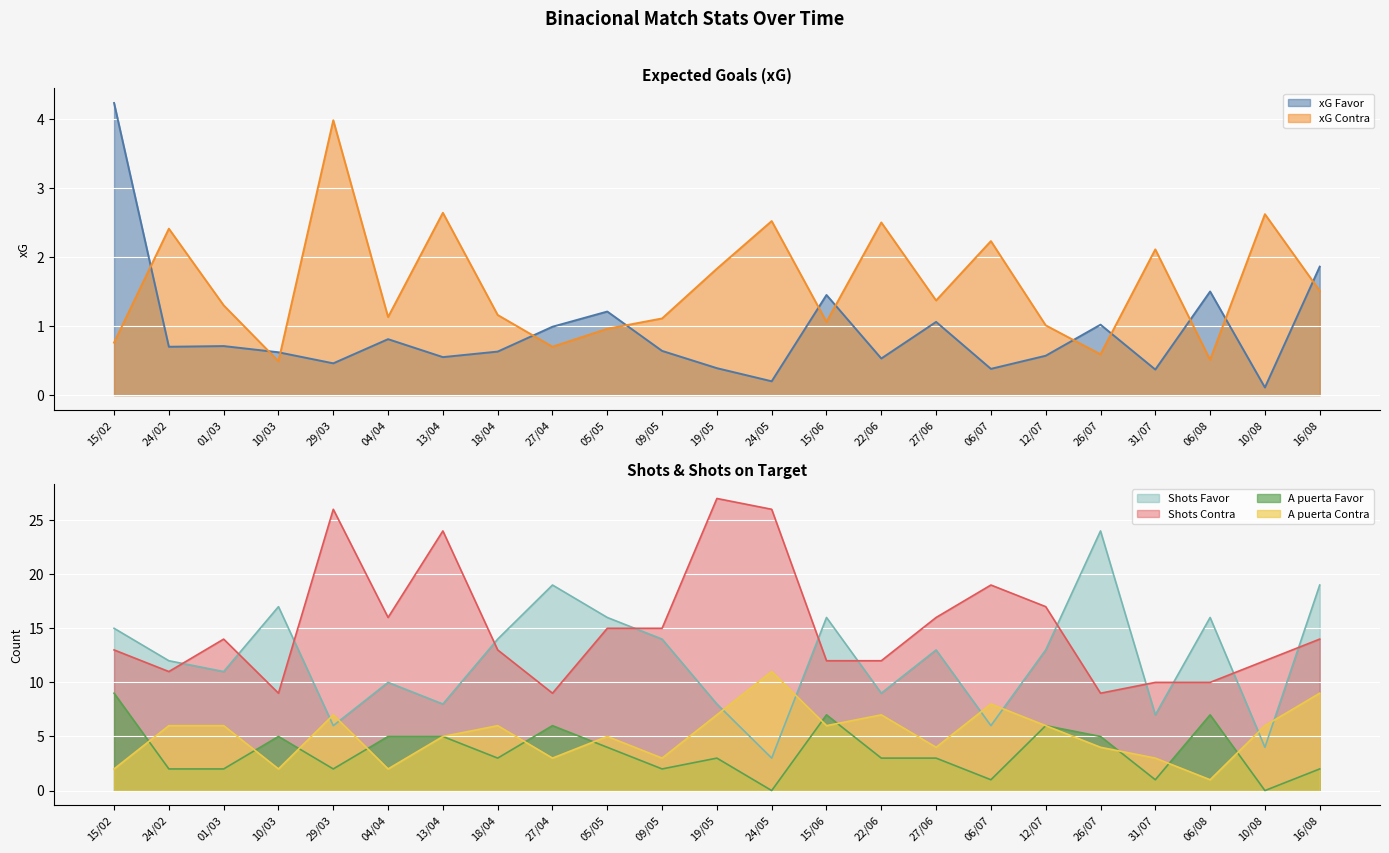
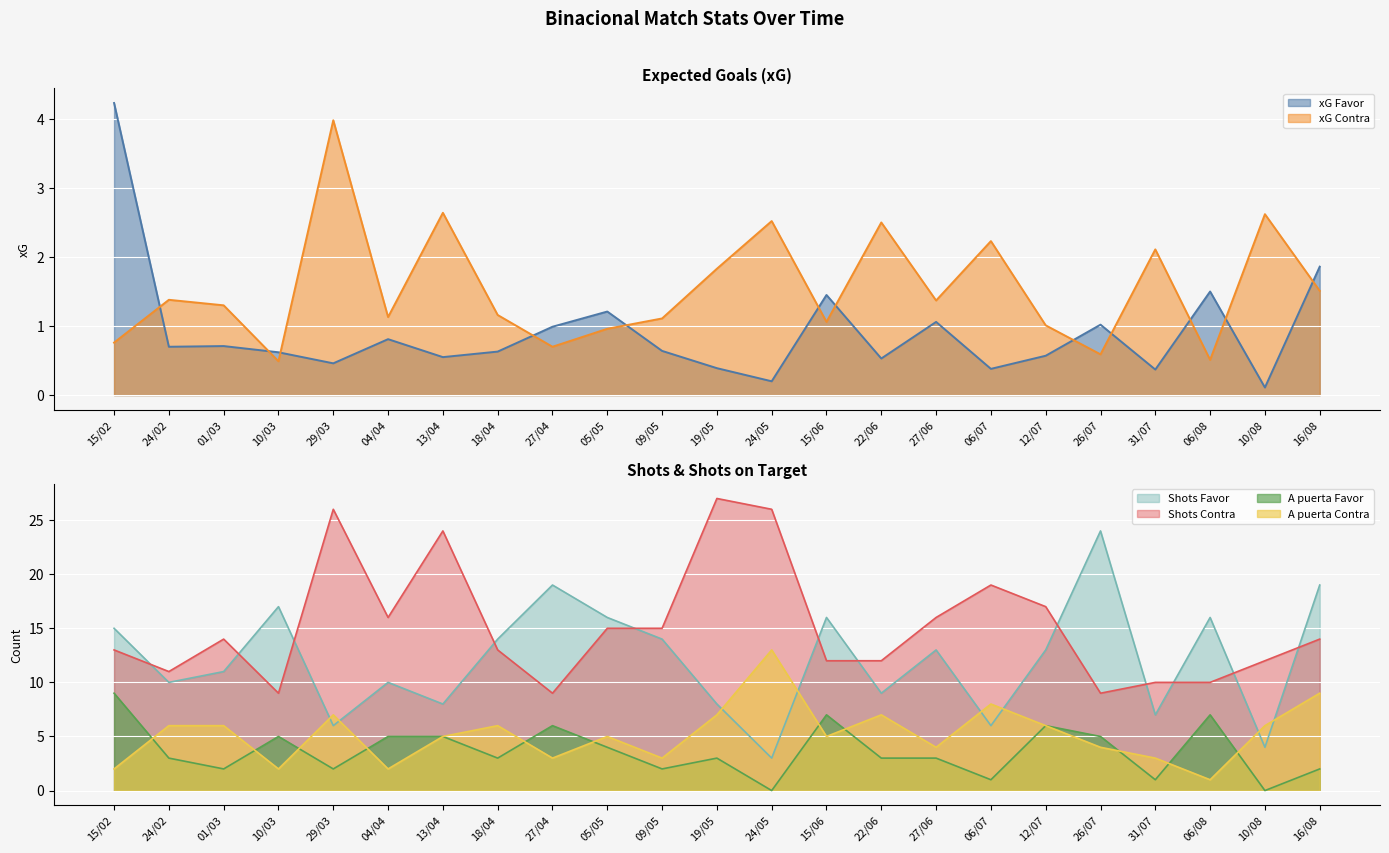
  {
    "Expected Goals (xG)": {
      "xG Favor": {
        "15/02": 4.2,
        "24/02": 0.7,
        "01/03": 0.7,
        "10/03": 0.6,
        "29/03": 0.5,
        "04/04": 0.8,
        "13/04": 0.6,
        "18/04": 0.6,
        "27/04": 1.0,
        "05/05": 1.2,
        "09/05": 0.6,
        "19/05": 0.4,
        "24/05": 0.2,
        "15/06": 1.5,
        "22/06": 0.5,
        "27/06": 1.1,
        "06/07": 0.4,
        "12/07": 0.6,
        "26/07": 1.0,
        "31/07": 0.4,
        "06/08": 1.5,
        "10/08": 0.1,
        "16/08": 1.9
      },
      "xG Contra": {
        "15/02": 0.8,
-       "24/02": 2.4,
+       "24/02": 1.4,
        "01/03": 1.3,
        "10/03": 0.5,
        "29/03": 4.0,
        "04/04": 1.1,
        "13/04": 2.6,
        "18/04": 1.2,
        "27/04": 0.7,
        "05/05": 1.0,
        "09/05": 1.1,
        "19/05": 1.8,
        "24/05": 2.5,
        "15/06": 1.1,
        "22/06": 2.5,
        "27/06": 1.4,
        "06/07": 2.2,
        "12/07": 1.0,
        "26/07": 0.6,
        "31/07": 2.1,
        "06/08": 0.5,
        "10/08": 2.6,
        "16/08": 1.5
      }
    },
    "Shots & Shots on Target": {
      "Shots Favor": {
        "15/02": 15,
-       "24/02": 12,
+       "24/02": 10,
        "01/03": 11,
        "10/03": 17,
        "29/03": 6,
        "04/04": 10,
        "13/04": 8,
        "18/04": 14,
        "27/04": 19,
        "05/05": 16,
        "09/05": 14,
        "19/05": 8,
        "24/05": 3,
        "15/06": 16,
        "22/06": 9,
        "27/06": 13,
        "06/07": 6,
        "12/07": 13,
        "26/07": 24,
        "31/07": 7,
        "06/08": 16,
        "10/08": 4,
        "16/08": 19
      },
      "Shots Contra": {
        "15/02": 13,
        "24/02": 11,
        "01/03": 14,
        "10/03": 9,
        "29/03": 26,
        "04/04": 16,
        "13/04": 24,
        "18/04": 13,
        "27/04": 9,
        "05/05": 15,
        "09/05": 15,
        "19/05": 27,
        "24/05": 26,
        "15/06": 12,
        "22/06": 12,
        "27/06": 16,
        "06/07": 19,
        "12/07": 17,
        "26/07": 9,
        "31/07": 10,
        "06/08": 10,
        "10/08": 12,
        "16/08": 14
      },
      "A puerta Favor": {
        "15/02": 9,
-       "24/02": 2,
+       "24/02": 3,
        "01/03": 2,
        "10/03": 5,
        "29/03": 2,
        "04/04": 5,
        "18/04": 3,
        "27/04": 6,
        "05/05": 4,
        "09/05": 2,
        "19/05": 3,
        "24/05": 0,
        "15/06": 7,
        "22/06": 3,
        "27/06": 3,
        "06/07": 1,
        "26/07": 5,
        "31/07": 1,
        "06/08": 7,
        "10/08": 0,
        "16/08": 2
      },
      "A puerta Contra": {
        "15/02": 2,
        "24/02": 6,
        "01/03": 6,
        "10/03": 2,
        "29/03": 7,
        "04/04": 2,
        "18/04": 6,
        "27/04": 3,
        "05/05": 5,
        "09/05": 3,
        "19/05": 7,
-       "24/05": 11,
-       "15/06": 6,
+       "24/05": 13,
+       "15/06": 5,
        "22/06": 7,
        "27/06": 4,
        "06/07": 8,
        "26/07": 4,
        "31/07": 3,
        "06/08": 1,
        "10/08": 6,
        "16/08": 9
      }
    }
  }
